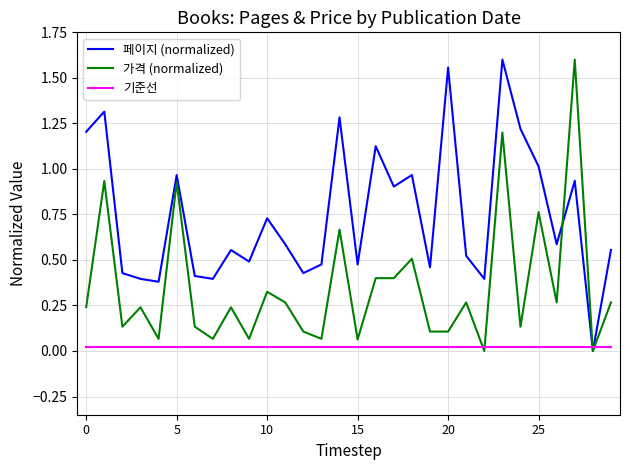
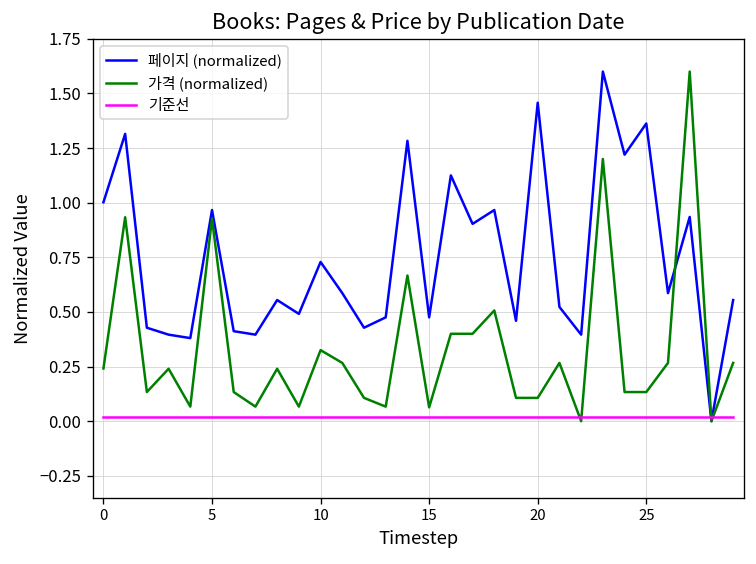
  {
    "페이지 (normalized)": {
-     "0": 1.20,
+     "0": 1.00,
      "5": 0.97,
      "10": 0.73,
      "15": 0.48,
-     "20": 1.56,
-     "25": 1.01
+     "20": 1.46,
+     "25": 1.36
    },
    "가격 (normalized)": {
      "0": 0.24,
      "5": 0.93,
      "10": 0.33,
      "15": 0.06,
      "20": 0.11,
-     "25": 0.76
+     "25": 0.13
    },
    "기준선": {
      "0": 0.02,
      "5": 0.02,
      "10": 0.02,
      "15": 0.02,
      "20": 0.02,
      "25": 0.02
    }
  }
